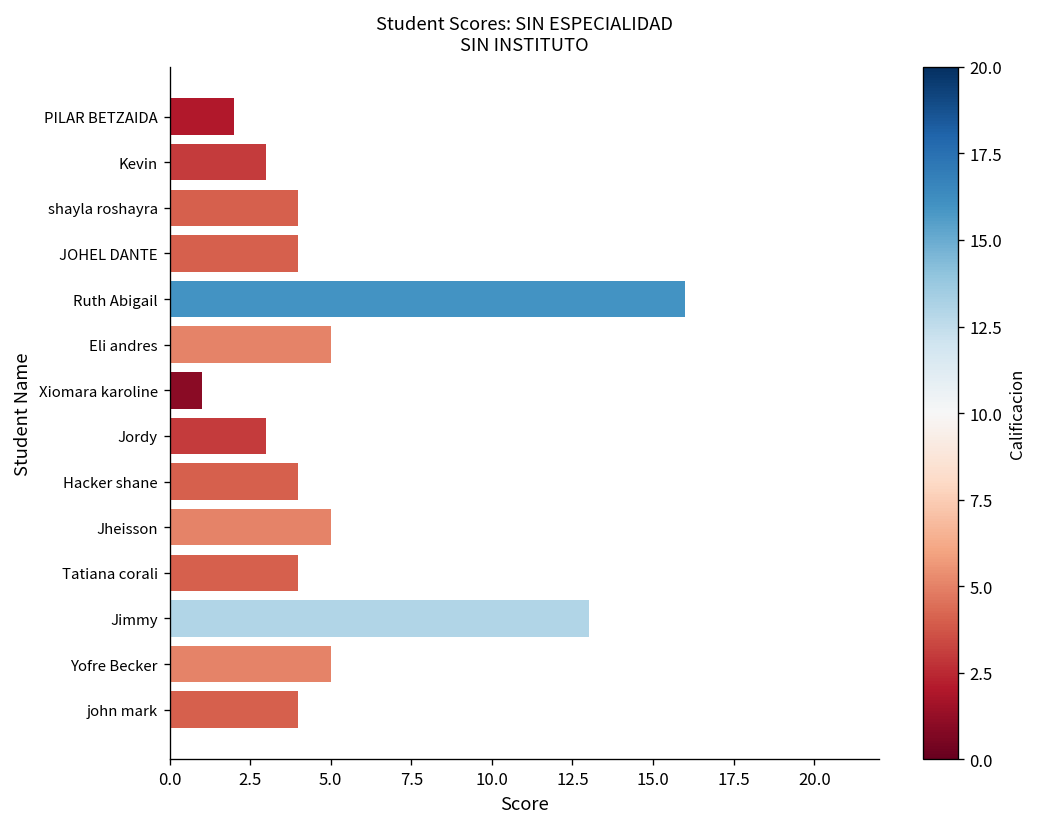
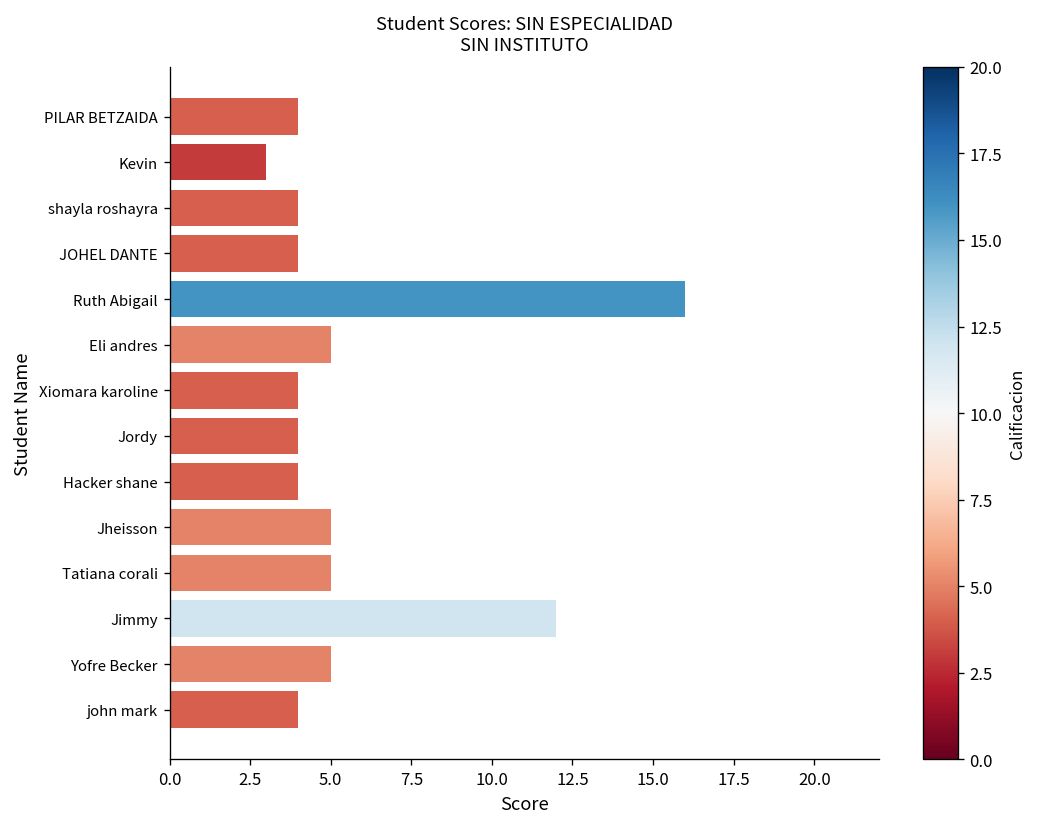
  {
-   "PILAR BETZAIDA": 2,
+   "PILAR BETZAIDA": 4,
    "Kevin": 3,
    "shayla roshayra": 4,
    "JOHEL DANTE": 4,
    "Ruth Abigail": 16,
    "Eli andres": 5,
-   "Xiomara karoline": 1,
-   "Jordy": 3,
+   "Xiomara karoline": 4,
+   "Jordy": 4,
    "Hacker shane": 4,
    "Jheisson": 5,
-   "Tatiana corali": 4,
-   "Jimmy": 13,
+   "Tatiana corali": 5,
+   "Jimmy": 12,
    "Yofre Becker": 5,
    "john mark": 4
  }
